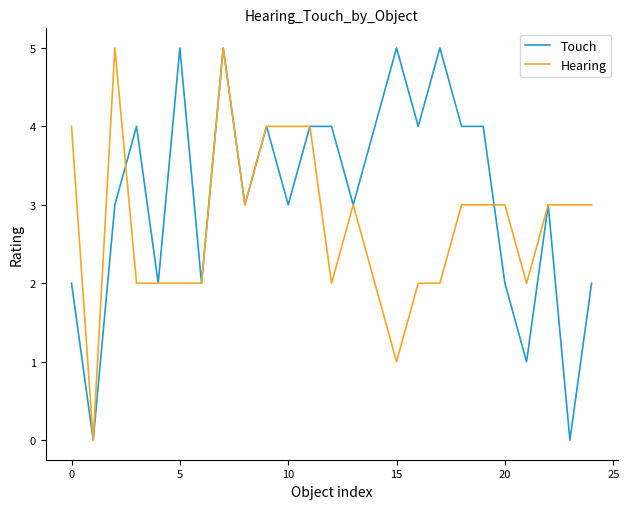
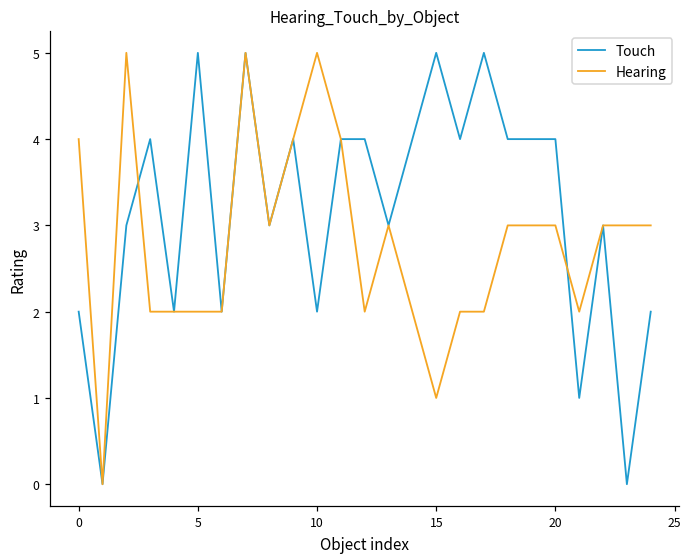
  {
    "Touch": {
      "0": 2,
      "5": 5,
-     "10": 3,
+     "10": 2,
      "15": 5,
-     "20": 2
+     "20": 4
    },
    "Hearing": {
      "0": 4,
      "5": 2,
-     "10": 4,
+     "10": 5,
      "15": 1,
      "20": 3
    }
  }
